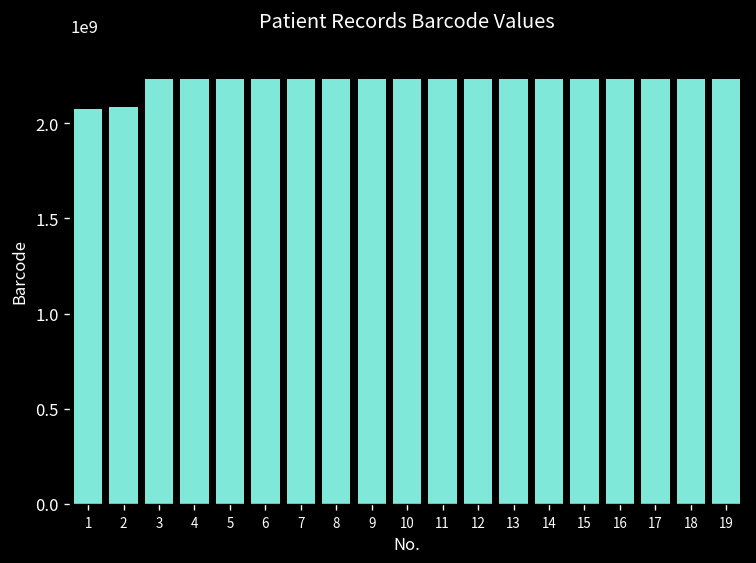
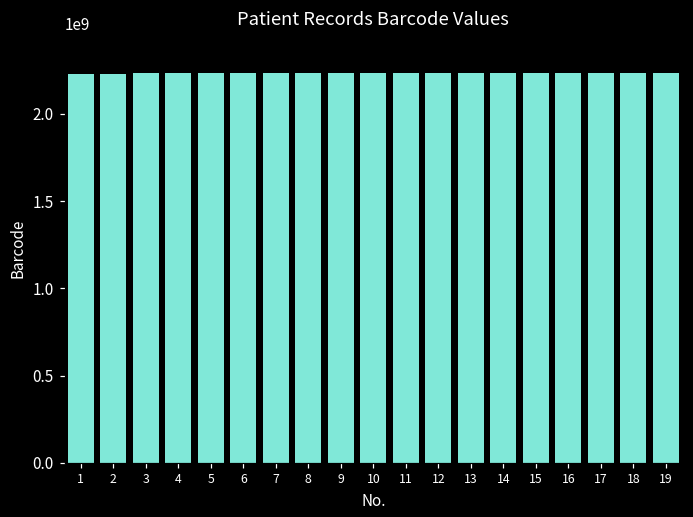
  {
-   "1": 2070000000,
-   "2": 2080000000,
+   "1": 2230000000,
+   "2": 2230000000,
    "3": 2230000000,
    "4": 2230000000,
    "5": 2230000000,
    "6": 2230000000,
    "7": 2230000000,
    "8": 2230000000,
    "9": 2230000000,
    "10": 2230000000,
    "11": 2230000000,
    "12": 2230000000,
    "13": 2230000000,
    "14": 2230000000,
    "15": 2230000000,
    "16": 2230000000,
    "17": 2230000000,
    "18": 2230000000,
    "19": 2230000000
  }
